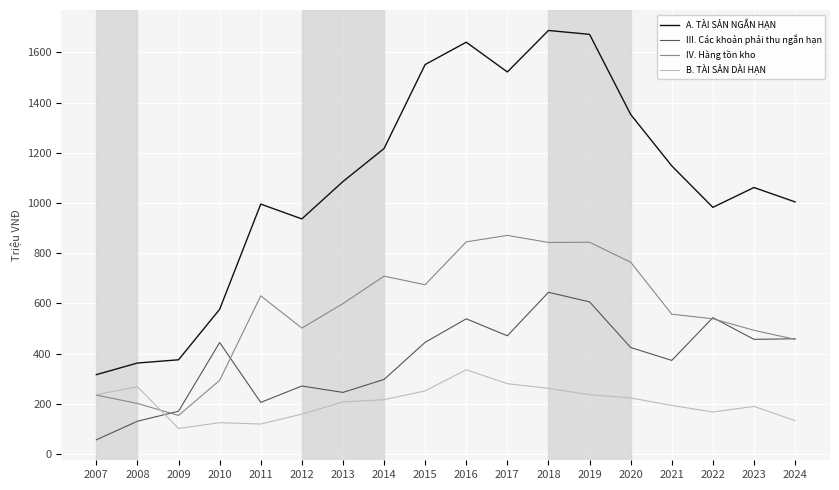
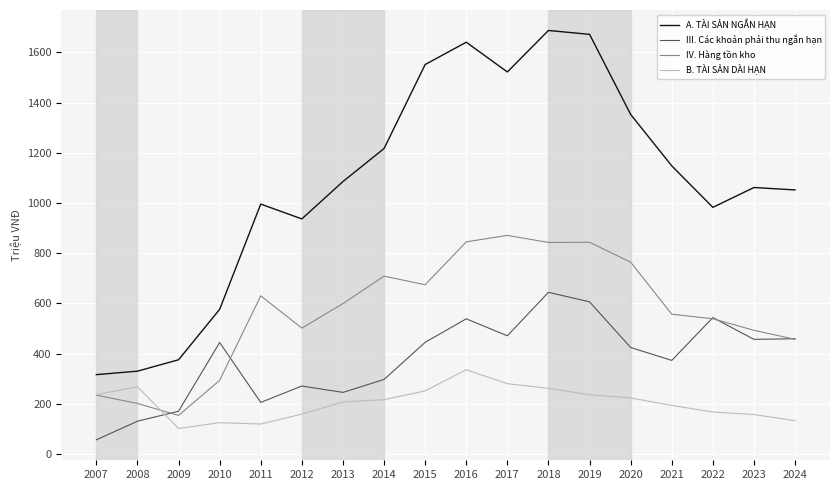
  {
    "A. TÀI SẢN NGẮN HẠN": {
      "2007": 320,
-     "2008": 360,
+     "2008": 330,
      "2009": 380,
      "2010": 580,
      "2011": 1000,
      "2012": 940,
      "2013": 1090,
      "2014": 1220,
      "2015": 1550,
      "2016": 1640,
      "2017": 1520,
      "2018": 1690,
      "2019": 1670,
      "2020": 1350,
      "2021": 1150,
      "2022": 980,
      "2023": 1060,
-     "2024": 1000
+     "2024": 1050
    },
    "III. Các khoản phải thu ngắn hạn": {
      "2007": 60,
      "2008": 130,
      "2009": 170,
      "2010": 440,
      "2011": 210,
      "2012": 270,
      "2013": 250,
      "2014": 300,
      "2015": 450,
      "2016": 540,
      "2017": 470,
      "2018": 640,
      "2019": 610,
      "2020": 420,
      "2021": 370,
      "2023": 460
    },
    "IV. Hàng tồn kho": {
      "2008": 200,
      "2009": 150,
      "2010": 290,
      "2011": 630,
      "2012": 500,
      "2013": 600,
      "2014": 710,
      "2015": 670,
      "2016": 850,
      "2017": 870,
      "2018": 840,
      "2019": 840,
      "2020": 760,
      "2021": 560,
      "2023": 490
    },
    "B. TÀI SẢN DÀI HẠN": {
      "2008": 270,
      "2009": 100,
      "2010": 130,
      "2011": 120,
      "2012": 160,
      "2013": 210,
      "2014": 220,
      "2015": 250,
      "2016": 340,
      "2017": 280,
      "2018": 260,
      "2019": 240,
      "2020": 220,
      "2021": 190,
      "2022": 170,
-     "2023": 190,
+     "2023": 160,
      "2024": 130
    }
  }
